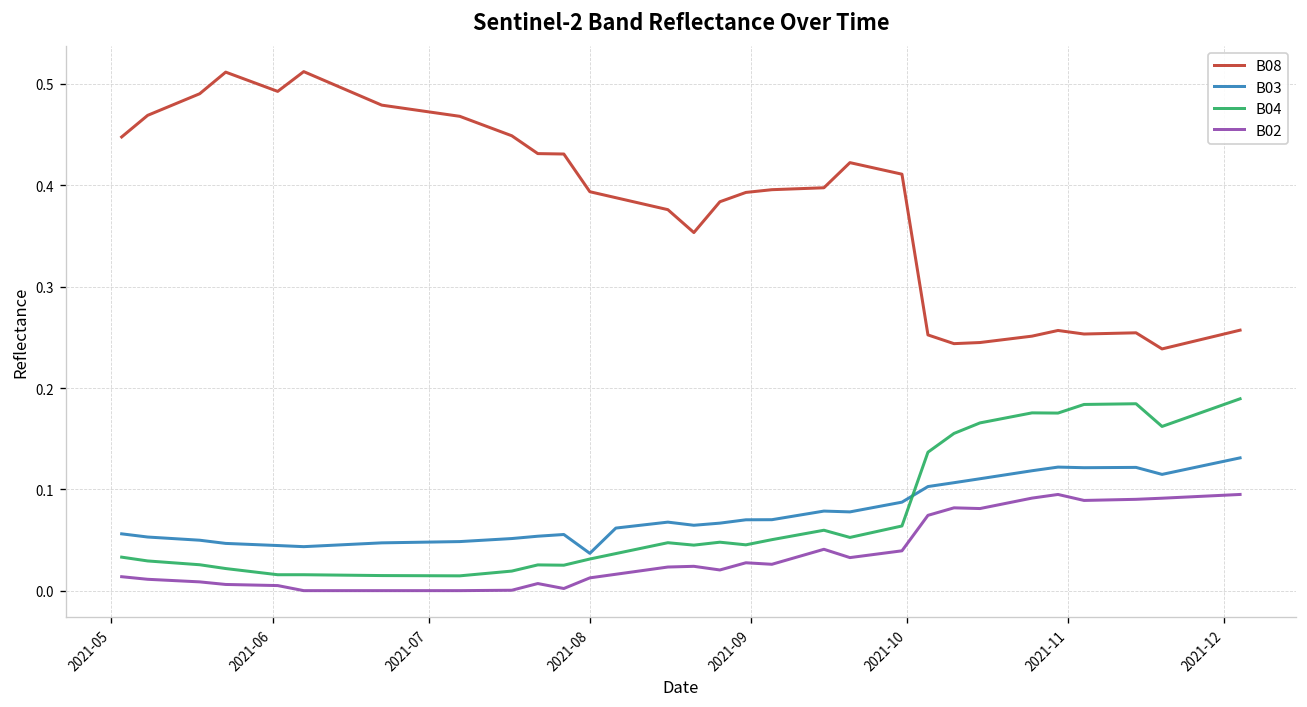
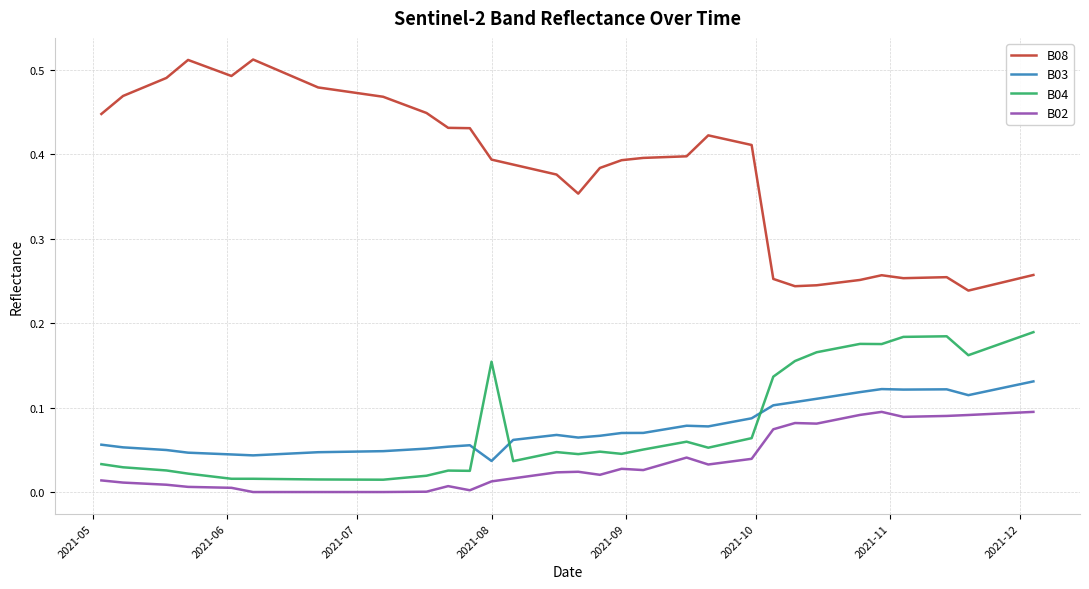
  {
    "B08": {
      "2021-08": 0.39
    },
    "B03": {
      "2021-08": 0.04
    },
    "B04": {
-     "2021-08": 0.03
+     "2021-08": 0.15
    },
    "B02": {
      "2021-08": 0.01
    }
  }
